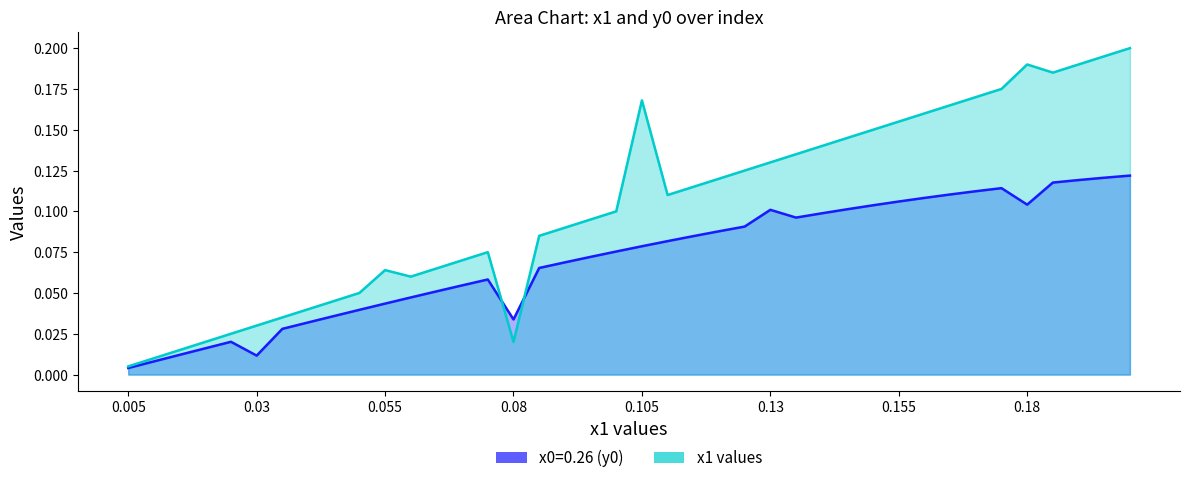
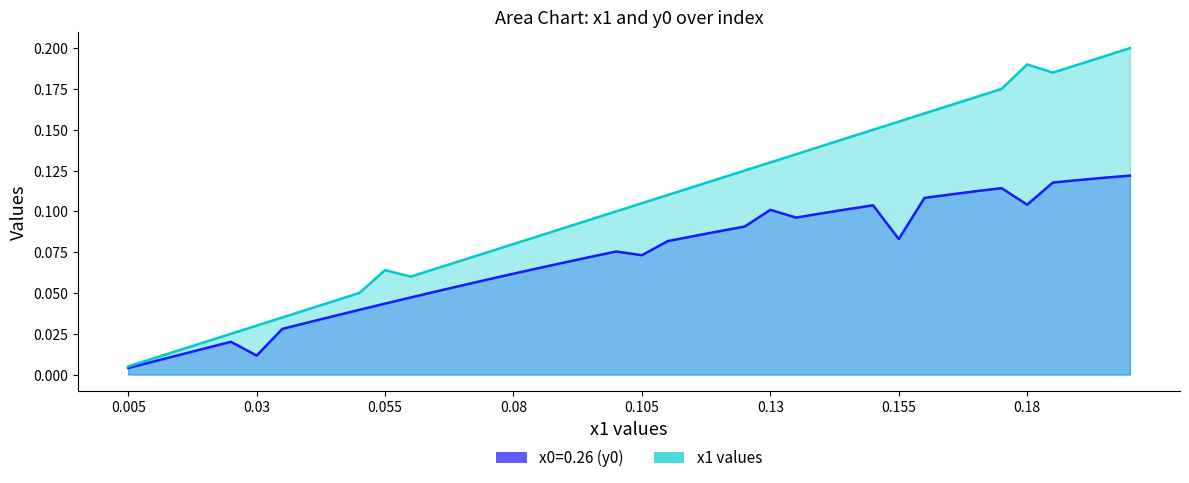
  {
    "x0=0.26 (y0)": {
      "0.03": 0.012,
      "0.055": 0.043,
-     "0.08": 0.034,
-     "0.105": 0.079,
+     "0.08": 0.062,
+     "0.105": 0.073,
      "0.13": 0.101,
-     "0.155": 0.106,
+     "0.155": 0.083,
      "0.18": 0.104
    },
    "x1 values": {
      "0.03": 0.030,
      "0.055": 0.064,
-     "0.08": 0.02,
-     "0.105": 0.168,
+     "0.08": 0.08,
+     "0.105": 0.105,
      "0.13": 0.130,
      "0.155": 0.155,
      "0.18": 0.190
    }
  }
